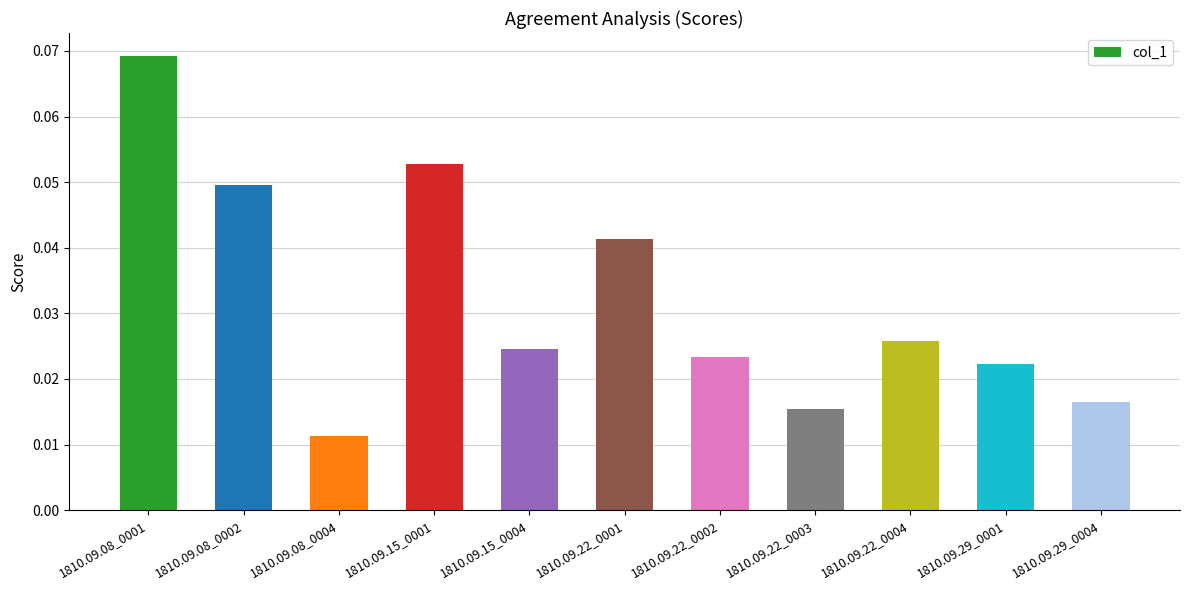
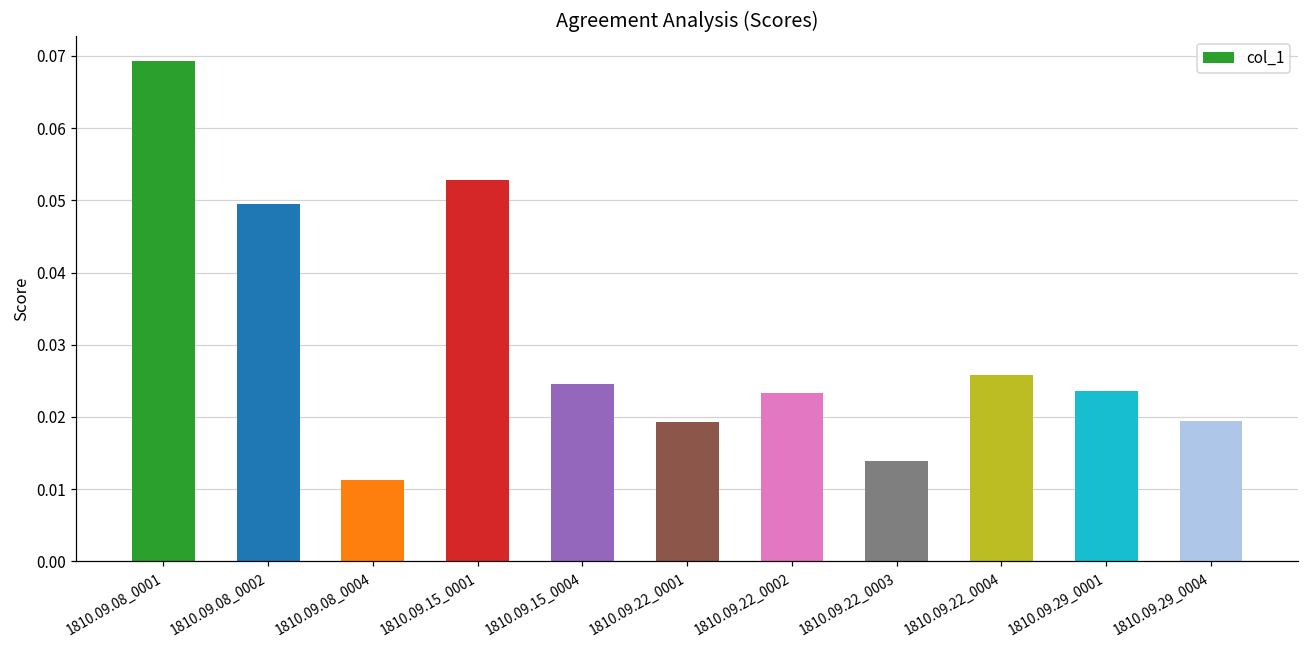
  {
    "1810.09.08_0001": 0.069,
    "1810.09.08_0002": 0.050,
    "1810.09.08_0004": 0.011,
    "1810.09.15_0001": 0.053,
    "1810.09.15_0004": 0.025,
-   "1810.09.22_0001": 0.041,
+   "1810.09.22_0001": 0.019,
    "1810.09.22_0002": 0.023,
-   "1810.09.22_0003": 0.015,
+   "1810.09.22_0003": 0.014,
    "1810.09.22_0004": 0.026,
-   "1810.09.29_0001": 0.022,
-   "1810.09.29_0004": 0.017
+   "1810.09.29_0001": 0.024,
+   "1810.09.29_0004": 0.019
  }
